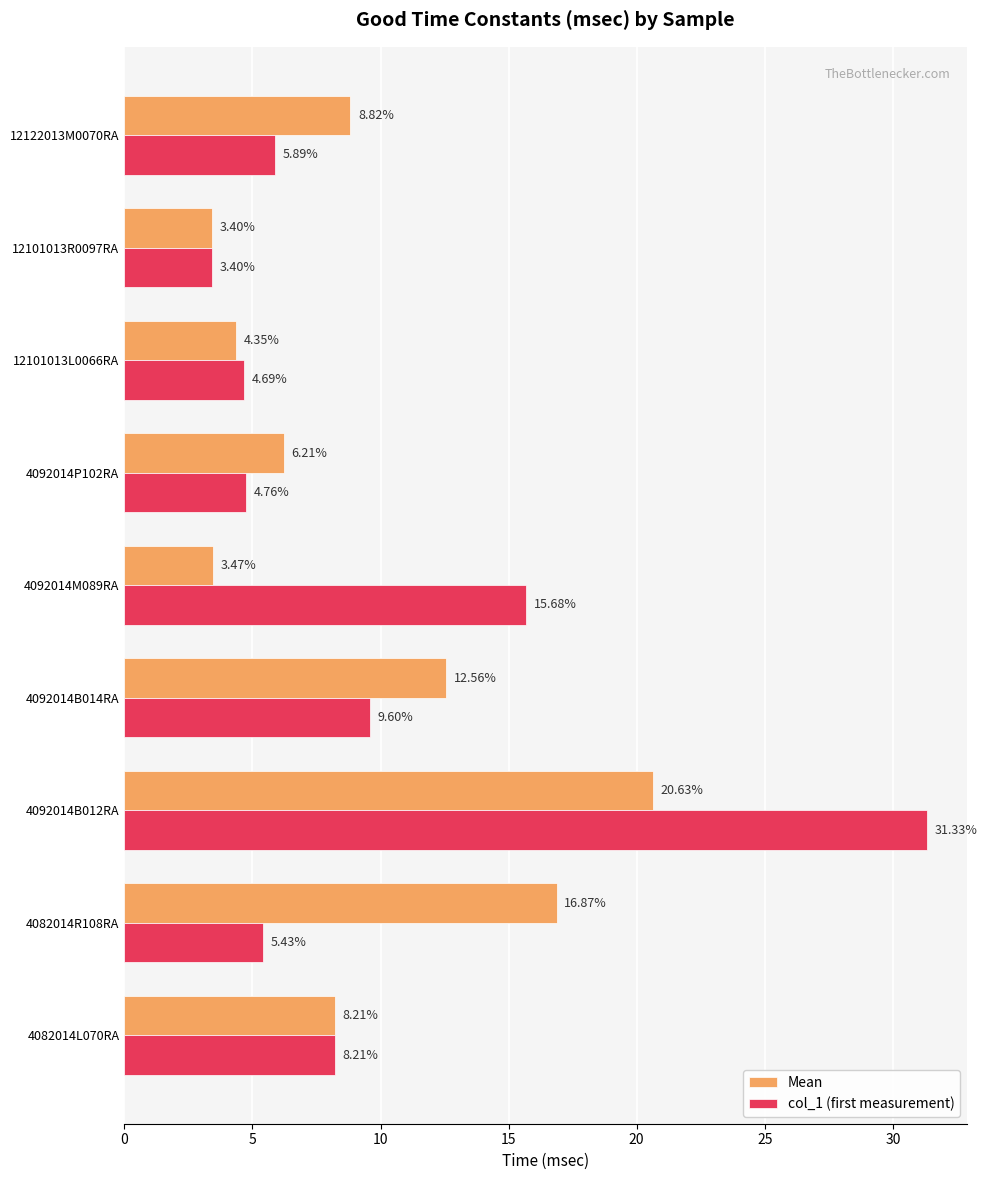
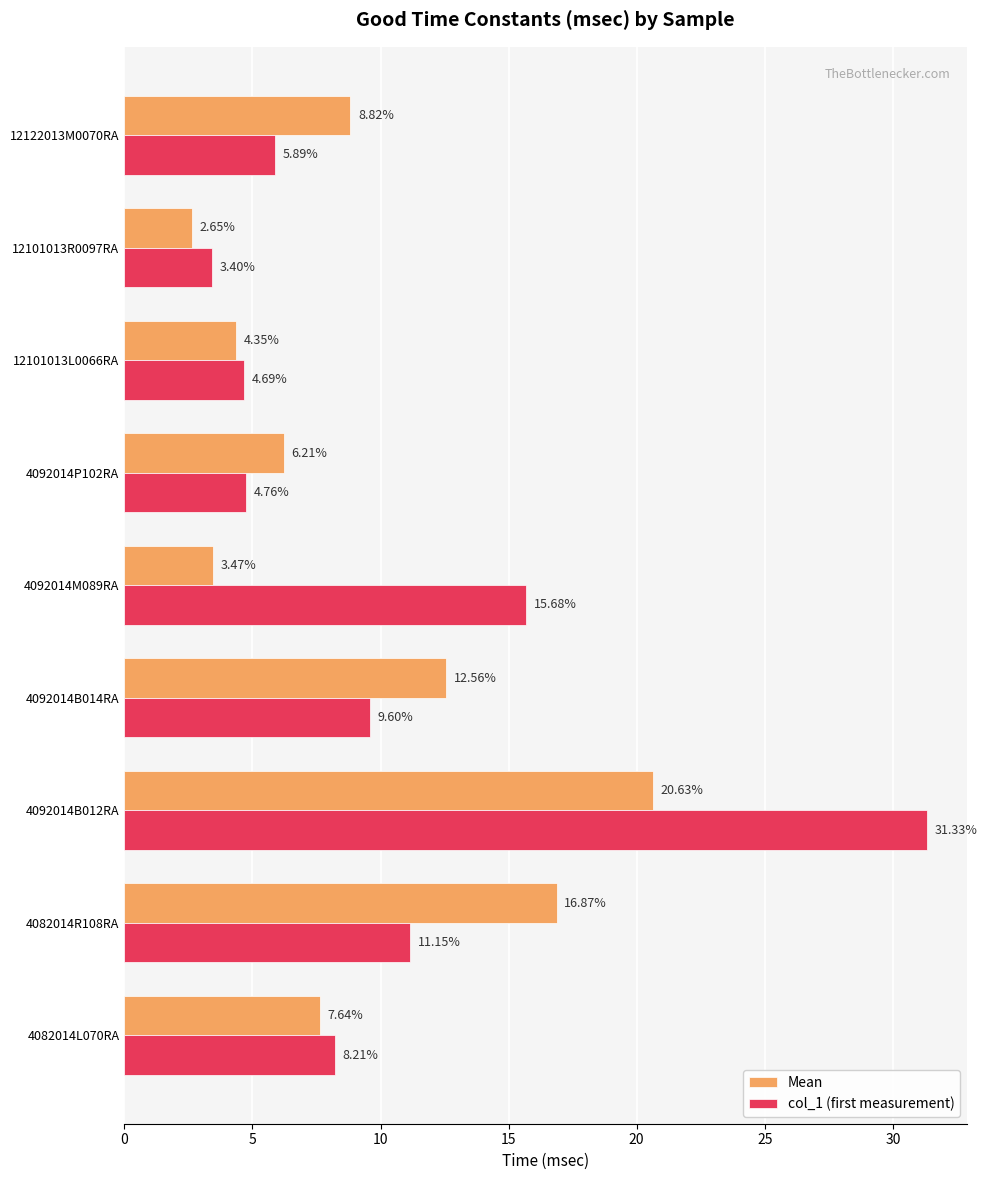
  {
    "Mean": {
      "12122013M0070RA": "8.82%",
-     "12101013R0097RA": "3.40%",
+     "12101013R0097RA": "2.65%",
      "12101013L0066RA": "4.35%",
      "4092014P102RA": "6.21%",
      "4092014M089RA": "3.47%",
      "4092014B014RA": "12.56%",
      "4092014B012RA": "20.63%",
      "4082014R108RA": "16.87%",
-     "4082014L070RA": "8.21%"
+     "4082014L070RA": "7.64%"
    },
    "col_1 (first measurement)": {
      "12122013M0070RA": "5.89%",
      "12101013R0097RA": "3.40%",
      "12101013L0066RA": "4.69%",
      "4092014P102RA": "4.76%",
      "4092014M089RA": "15.68%",
      "4092014B014RA": "9.60%",
      "4092014B012RA": "31.33%",
-     "4082014R108RA": "5.43%",
+     "4082014R108RA": "11.15%",
      "4082014L070RA": "8.21%"
    }
  }
